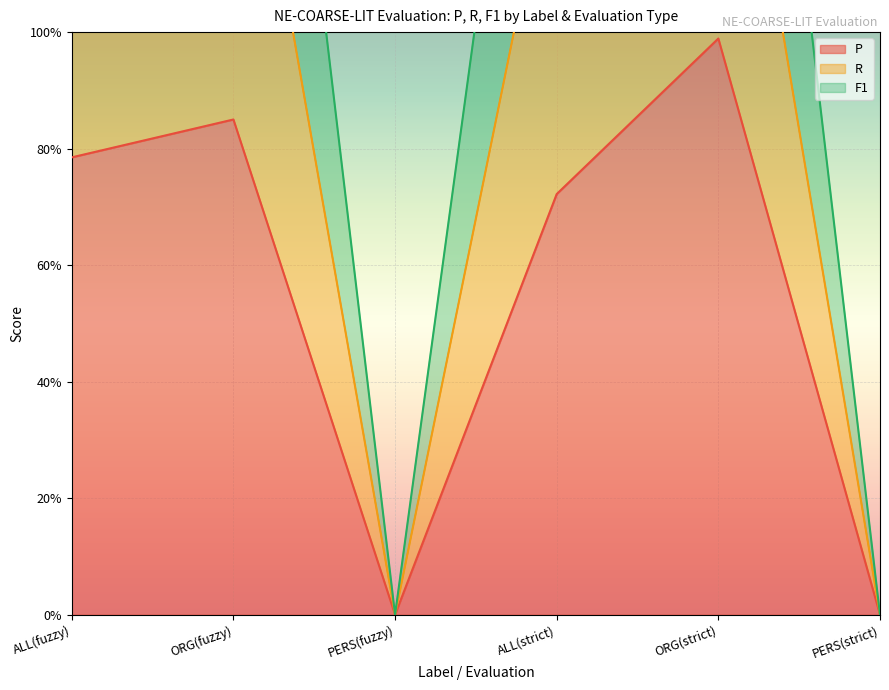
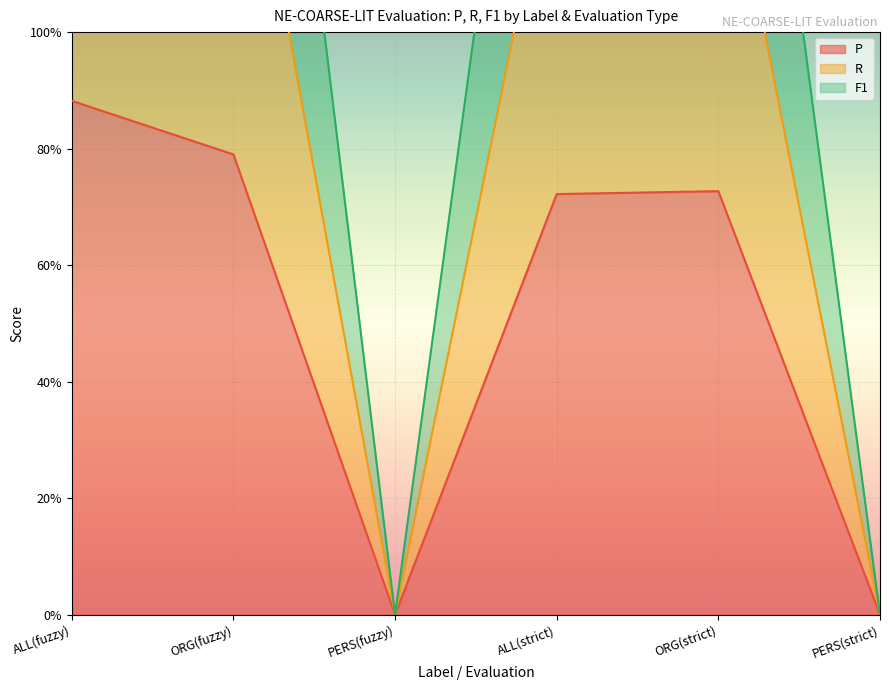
  {
    "P": {
-     "ALL(fuzzy)": "79%",
-     "ORG(fuzzy)": "85%",
+     "ALL(fuzzy)": "88%",
+     "ORG(fuzzy)": "79%",
      "ALL(strict)": "72%",
-     "ORG(strict)": "99%"
+     "ORG(strict)": "73%"
    }
  }
